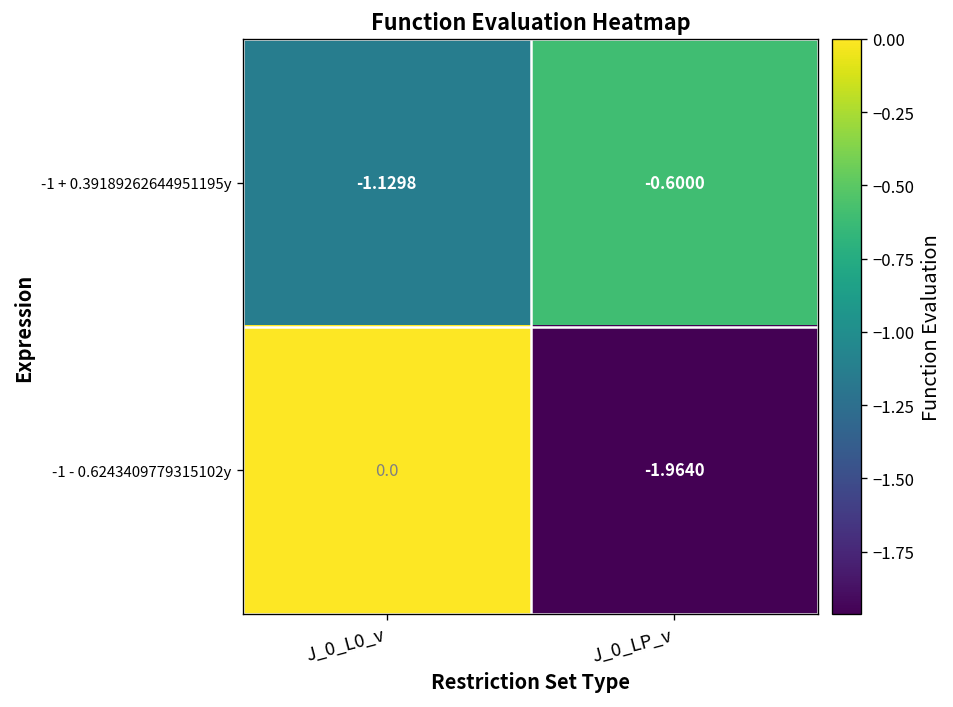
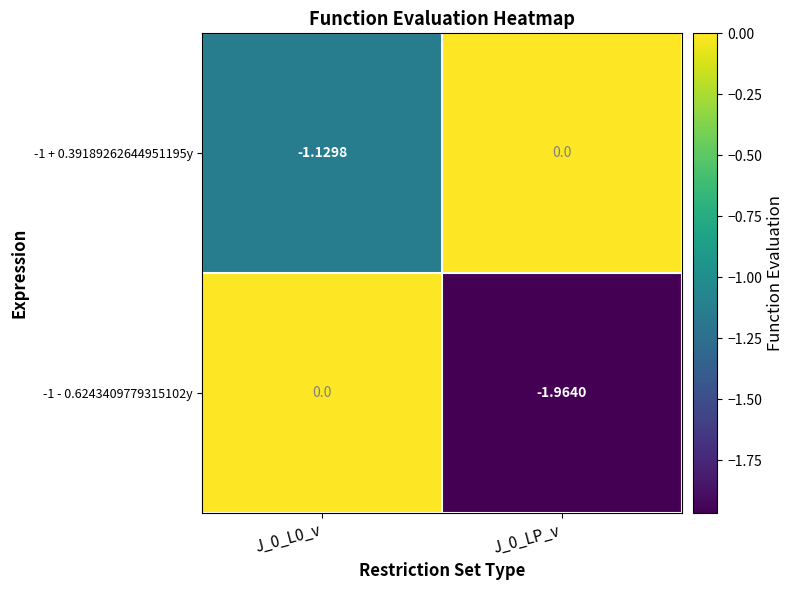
  {
    "-1 + 0.39189262644951195y": {
      "J_0_L0_v": -1.1298,
-     "J_0_LP_v": -0.6000
+     "J_0_LP_v": 0.0
    },
    "-1 - 0.6243409779315102y": {
      "J_0_L0_v": 0.0,
      "J_0_LP_v": -1.9640
    }
  }
